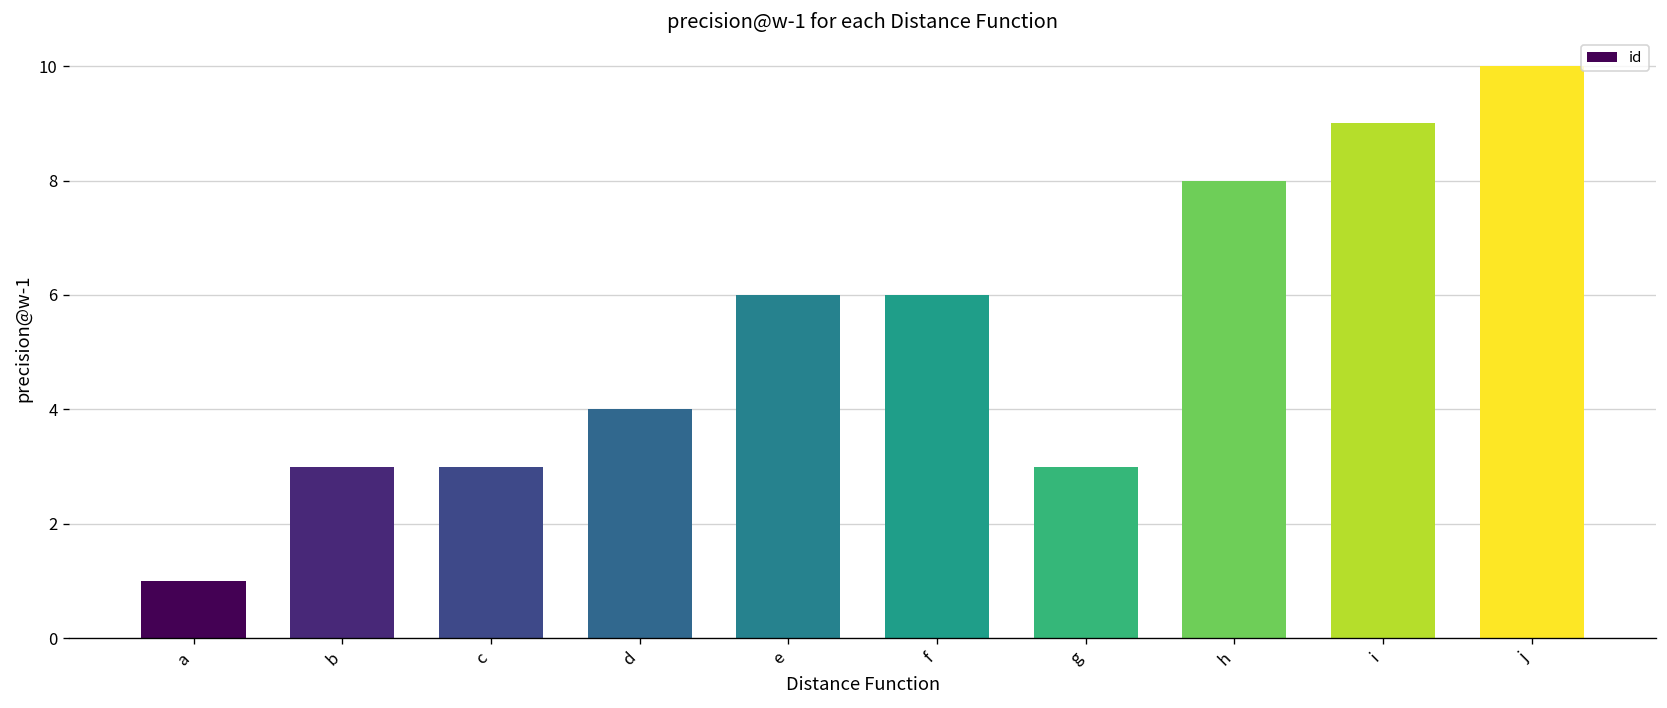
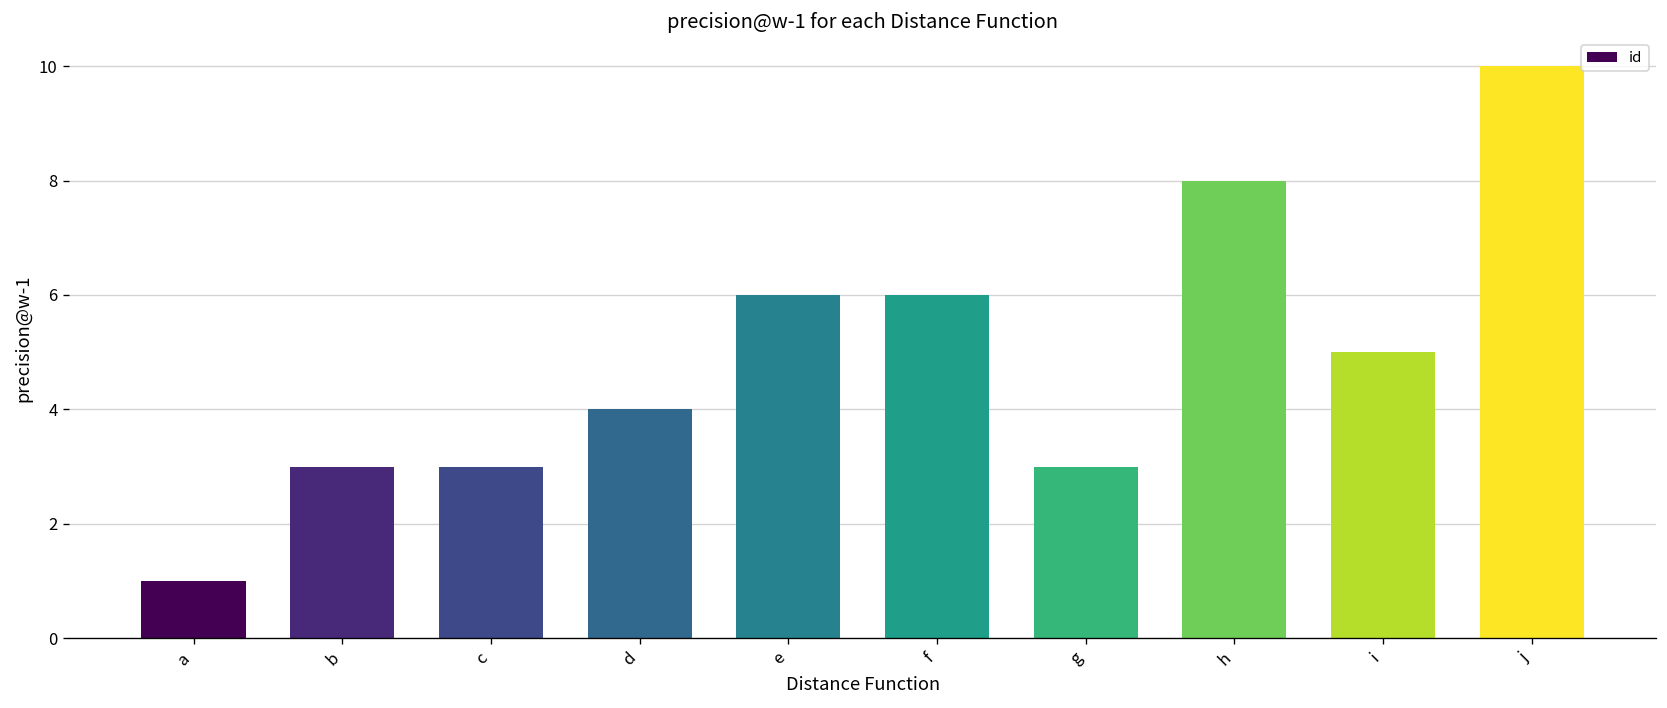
  {
    "a": 1,
    "b": 3,
    "c": 3,
    "d": 4,
    "e": 6,
    "f": 6,
    "g": 3,
    "h": 8,
-   "i": 9,
+   "i": 5,
    "j": 10
  }
